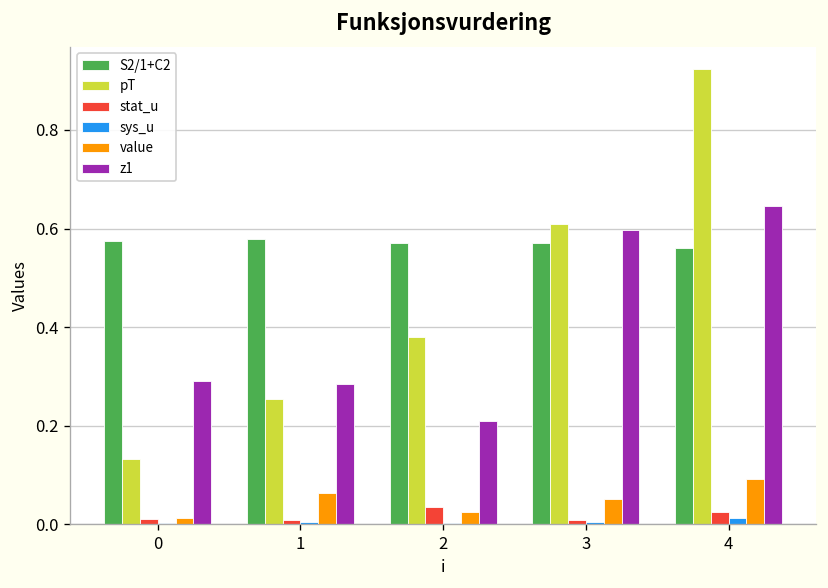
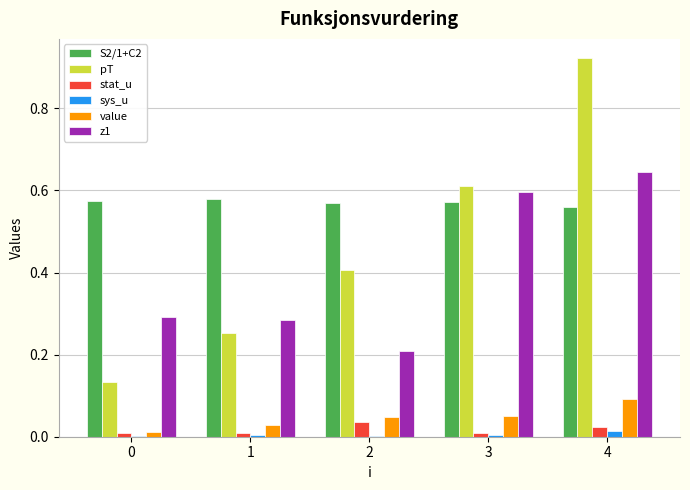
  {
    "S2/1+C2": {
      "0": 0.57,
      "1": 0.58,
      "2": 0.57,
      "3": 0.57,
      "4": 0.56
    },
    "pT": {
      "0": 0.13,
      "1": 0.25,
-     "2": 0.38,
+     "2": 0.41,
      "3": 0.61,
      "4": 0.92
    },
    "stat_u": {
      "0": 0.01,
      "1": 0.01,
      "2": 0.04,
      "3": 0.01,
      "4": 0.02
    },
    "sys_u": {
      "4": 0.01
    },
    "value": {
      "0": 0.01,
-     "1": 0.06,
-     "2": 0.02,
+     "1": 0.03,
+     "2": 0.05,
      "3": 0.05,
      "4": 0.09
    },
    "z1": {
      "0": 0.29,
      "1": 0.29,
      "2": 0.21,
      "3": 0.60,
      "4": 0.65
    }
  }
